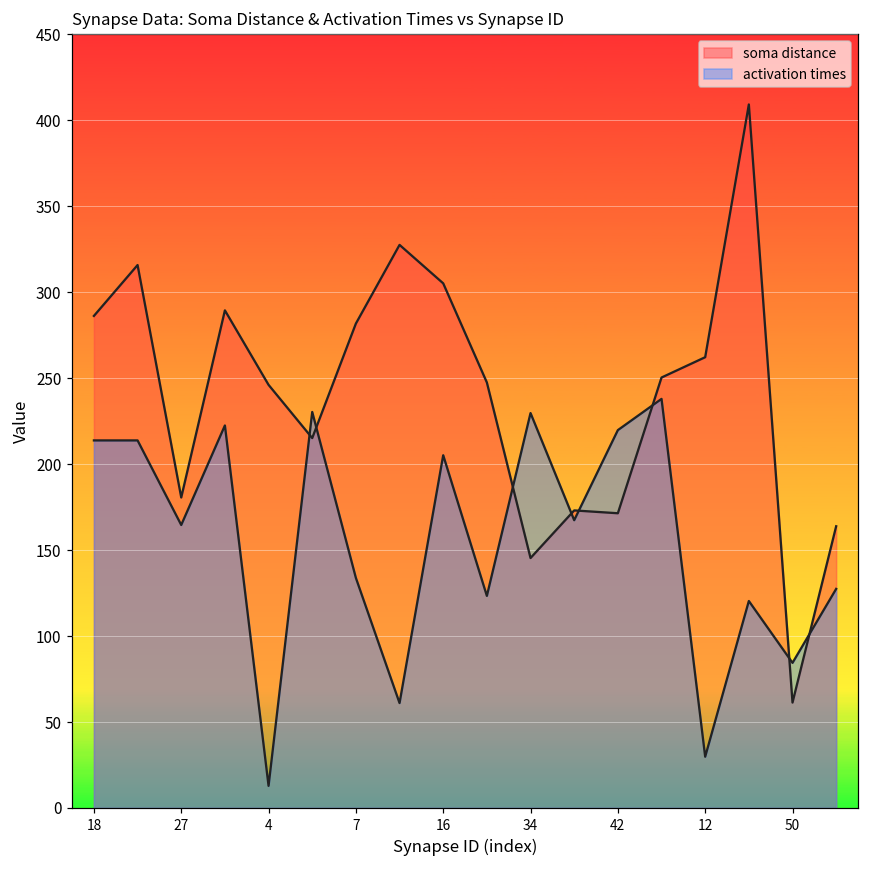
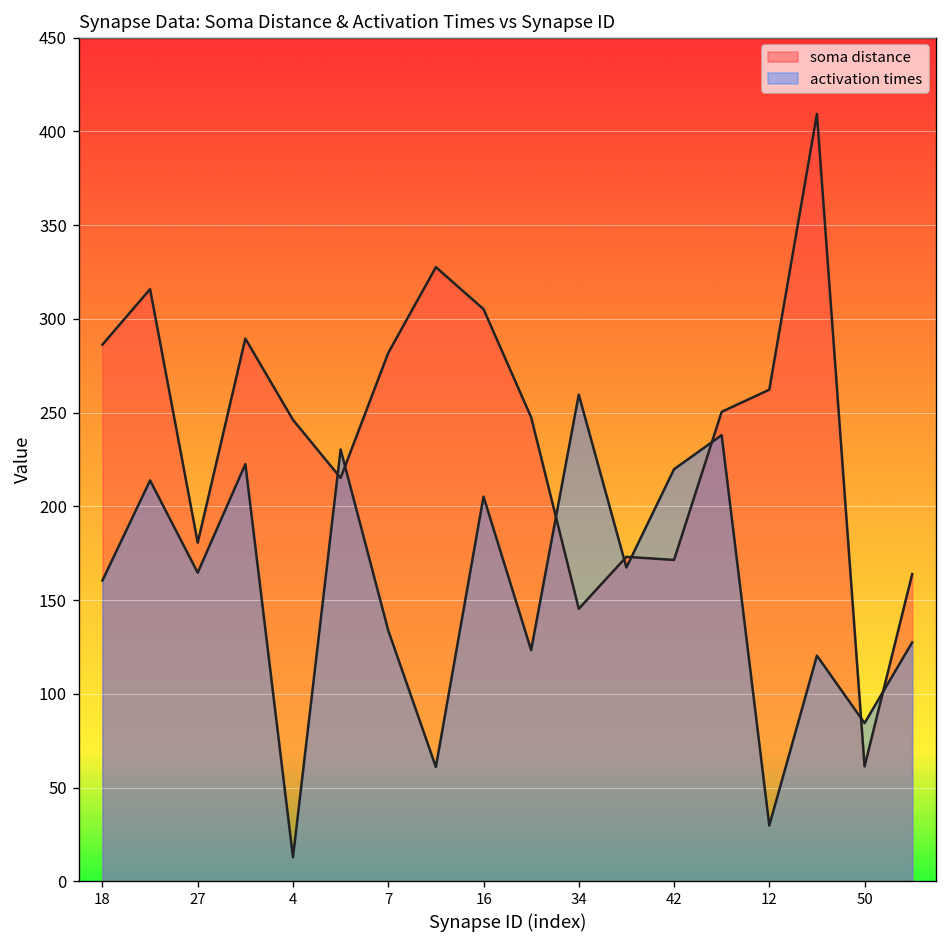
  {
    "soma distance": {
      "18": 286,
      "27": 181,
      "4": 246,
      "16": 305,
      "34": 145,
      "42": 171,
      "12": 262,
      "50": 61
    },
    "activation times": {
-     "18": 214,
+     "18": 160,
      "27": 165,
      "4": 13,
      "16": 205,
-     "34": 230,
+     "34": 260,
      "42": 220,
      "12": 30,
      "50": 84
    }
  }
